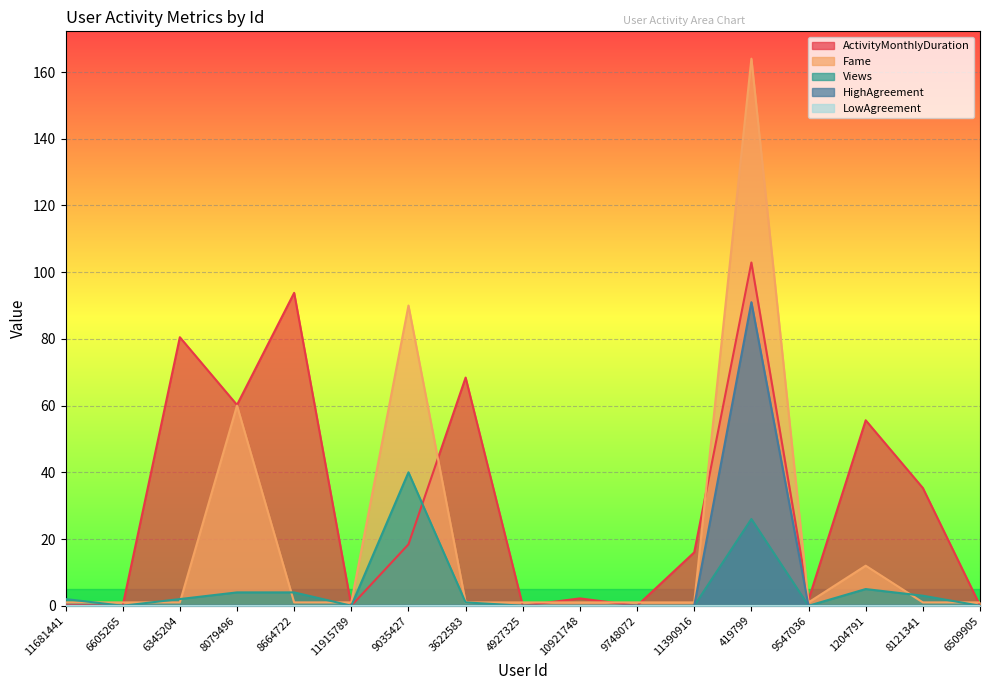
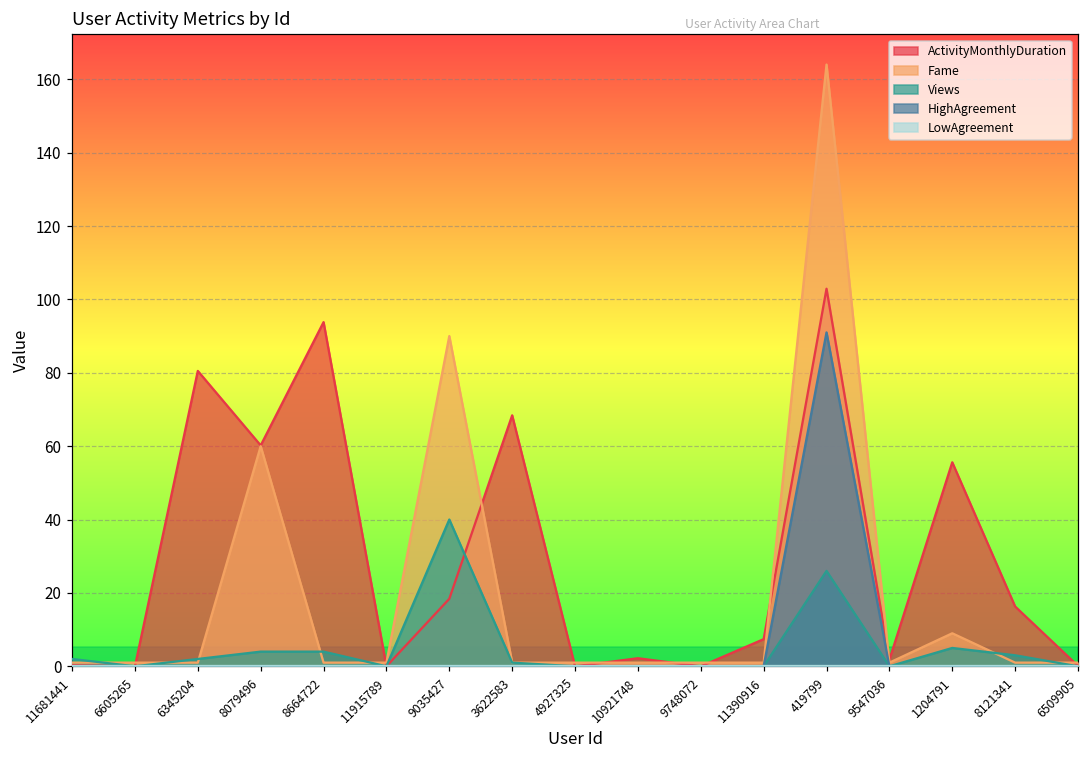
  {
    "ActivityMonthlyDuration": {
      "6345204": 81,
      "8664722": 94,
      "9035427": 18,
      "3622583": 68,
-     "11390916": 16,
+     "11390916": 7,
      "419799": 103,
      "1204791": 56,
-     "8121341": 35
+     "8121341": 16
    },
    "Fame": {
      "9035427": 90,
      "419799": 164,
-     "1204791": 12
+     "1204791": 9
    }
  }
